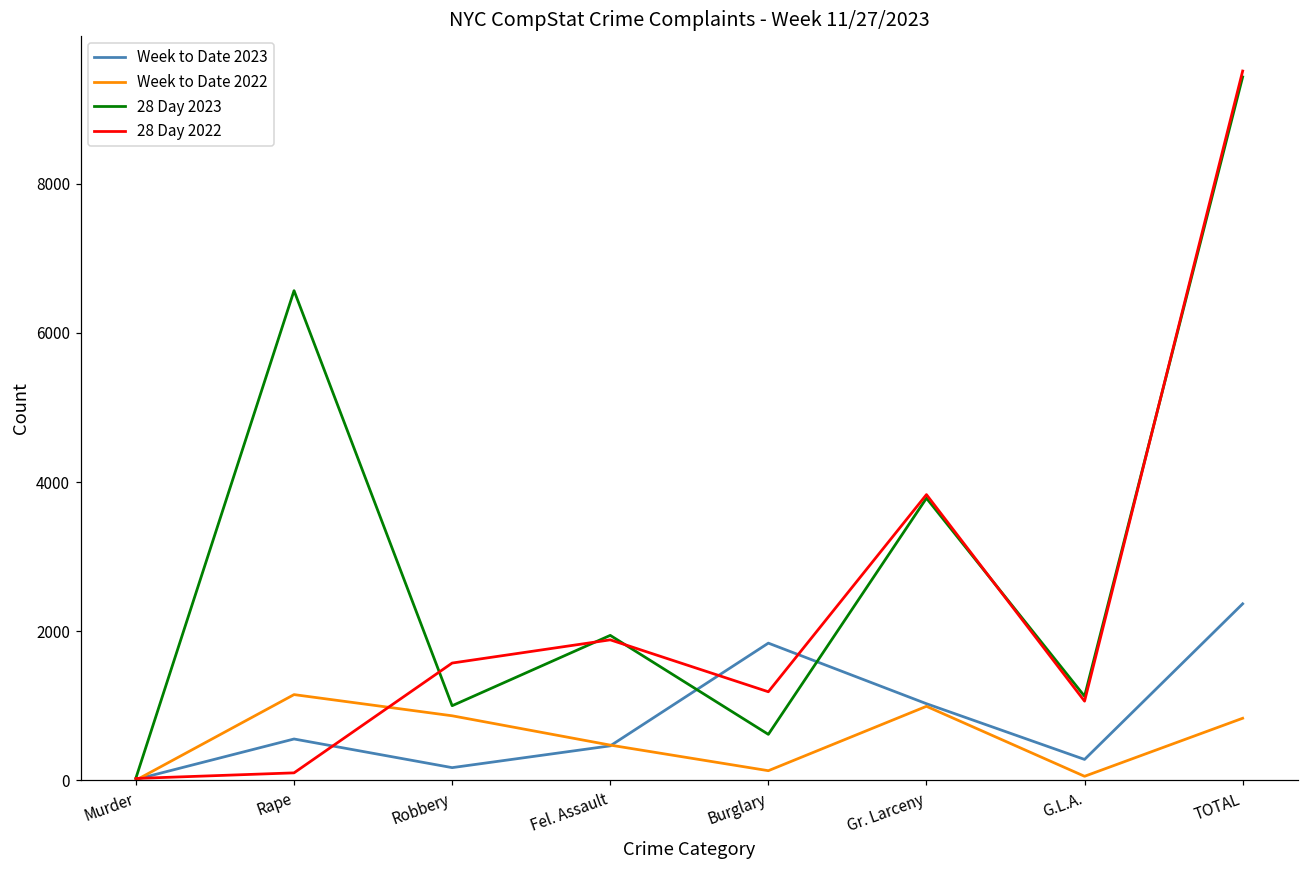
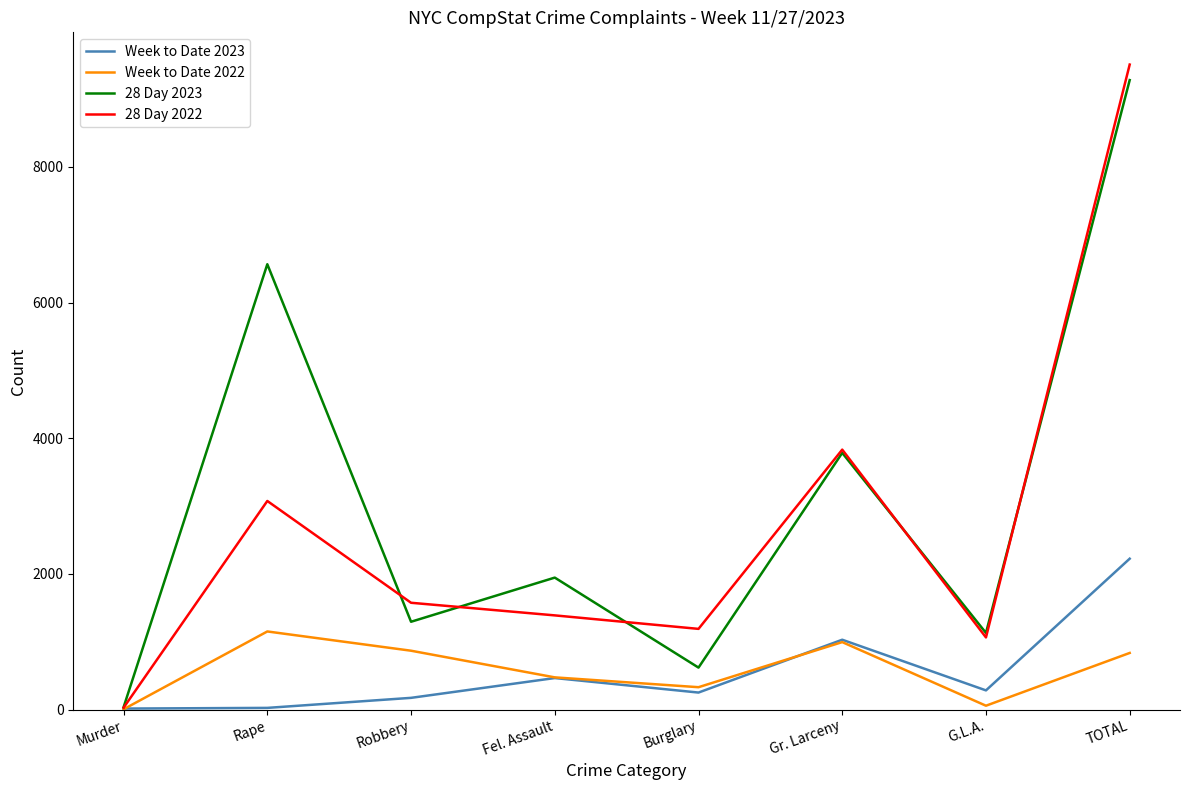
  {
    "Week to Date 2023": {
-     "Rape": 600,
+     "Rape": 0,
      "Robbery": 200,
-     "Burglary": 1800,
+     "Burglary": 300,
      "G.L.A.": 300,
-     "TOTAL": 2400
+     "TOTAL": 2200
    },
    "Week to Date 2022": {
      "Rape": 1200,
      "Robbery": 900,
-     "Burglary": 100,
+     "Burglary": 300,
      "G.L.A.": 100,
      "TOTAL": 800
    },
    "28 Day 2023": {
      "Rape": 6600,
-     "Robbery": 1000,
+     "Robbery": 1300,
      "Fel. Assault": 1900,
      "Burglary": 600,
      "Gr. Larceny": 3800,
      "G.L.A.": 1100,
-     "TOTAL": 9400
+     "TOTAL": 9300
    },
    "28 Day 2022": {
-     "Rape": 100,
+     "Rape": 3100,
      "Robbery": 1600,
-     "Fel. Assault": 1900,
+     "Fel. Assault": 1400,
      "Burglary": 1200,
      "Gr. Larceny": 3800,
      "G.L.A.": 1100,
      "TOTAL": 9500
    }
  }
